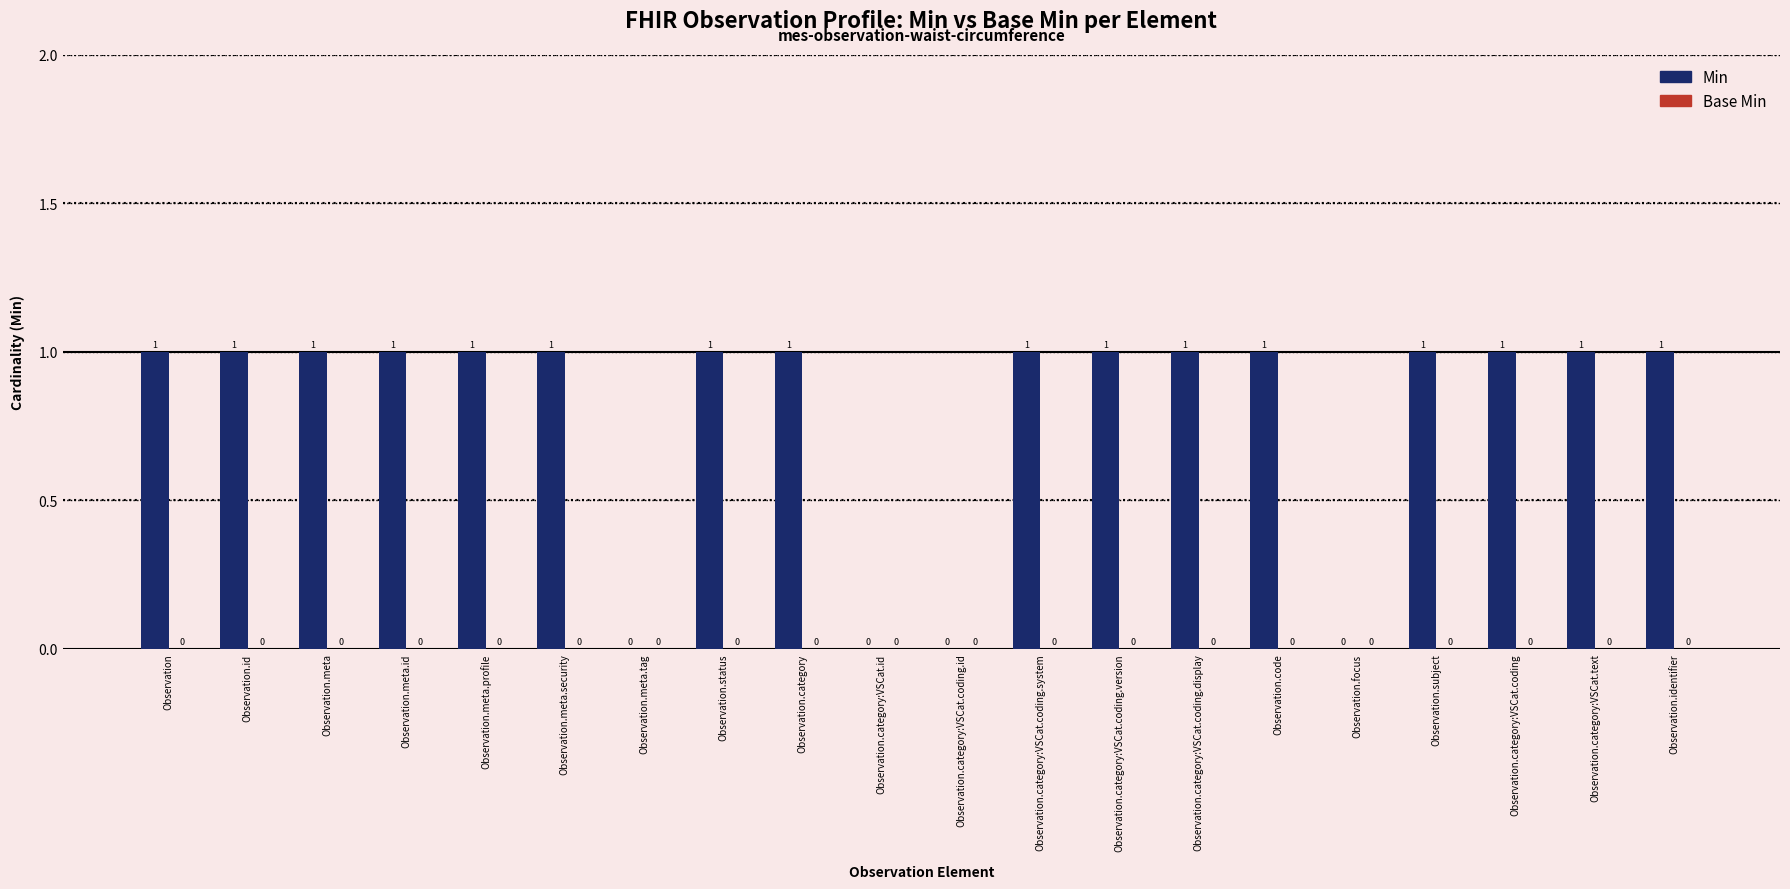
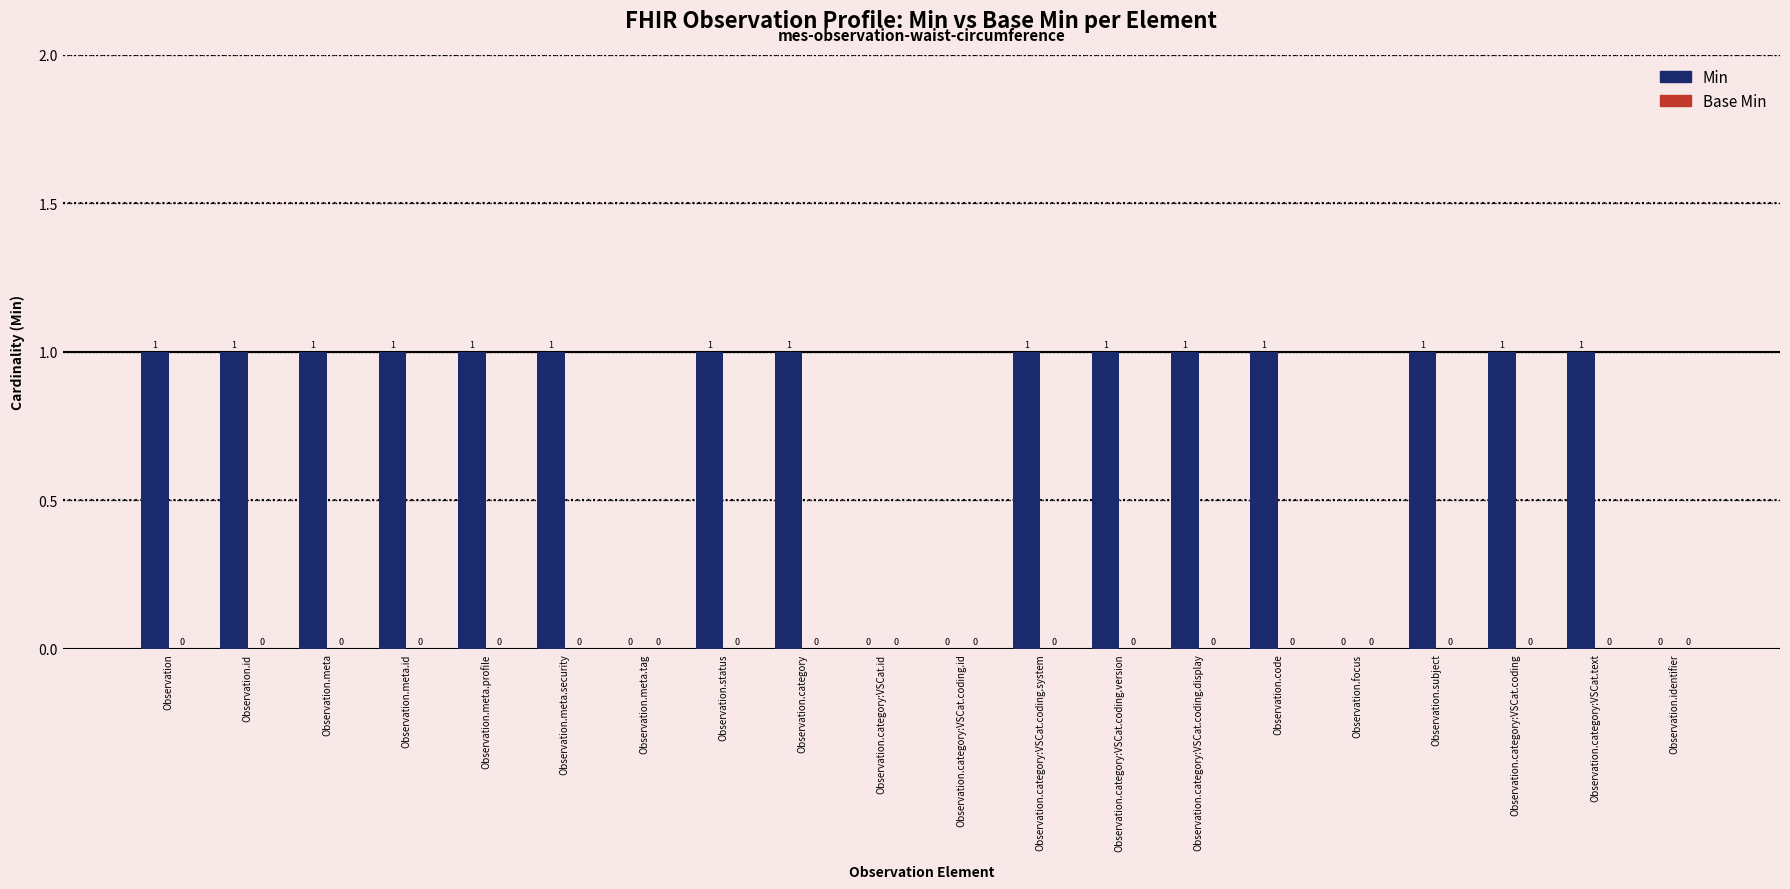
  {
    "Min": {
      "Observation": 1,
      "Observation.id": 1,
      "Observation.meta": 1,
      "Observation.meta.id": 1,
      "Observation.meta.profile": 1,
      "Observation.meta.security": 1,
      "Observation.meta.tag": 0,
      "Observation.status": 1,
      "Observation.category": 1,
      "Observation.category:VSCat.id": 0,
      "Observation.category:VSCat.coding.id": 0,
      "Observation.category:VSCat.coding.system": 1,
      "Observation.category:VSCat.coding.version": 1,
      "Observation.category:VSCat.coding.display": 1,
      "Observation.code": 1,
      "Observation.focus": 0,
      "Observation.subject": 1,
      "Observation.category:VSCat.coding": 1,
      "Observation.category:VSCat.text": 1,
-     "Observation.identifier": 1
+     "Observation.identifier": 0
    },
    "Base Min": {
      "Observation": 0,
      "Observation.id": 0,
      "Observation.meta": 0,
      "Observation.meta.id": 0,
      "Observation.meta.profile": 0,
      "Observation.meta.security": 0,
      "Observation.meta.tag": 0,
      "Observation.status": 0,
      "Observation.category": 0,
      "Observation.category:VSCat.id": 0,
      "Observation.category:VSCat.coding.id": 0,
      "Observation.category:VSCat.coding.system": 0,
      "Observation.category:VSCat.coding.version": 0,
      "Observation.category:VSCat.coding.display": 0,
      "Observation.code": 0,
      "Observation.focus": 0,
      "Observation.subject": 0,
      "Observation.category:VSCat.coding": 0,
      "Observation.category:VSCat.text": 0,
      "Observation.identifier": 0
    }
  }
